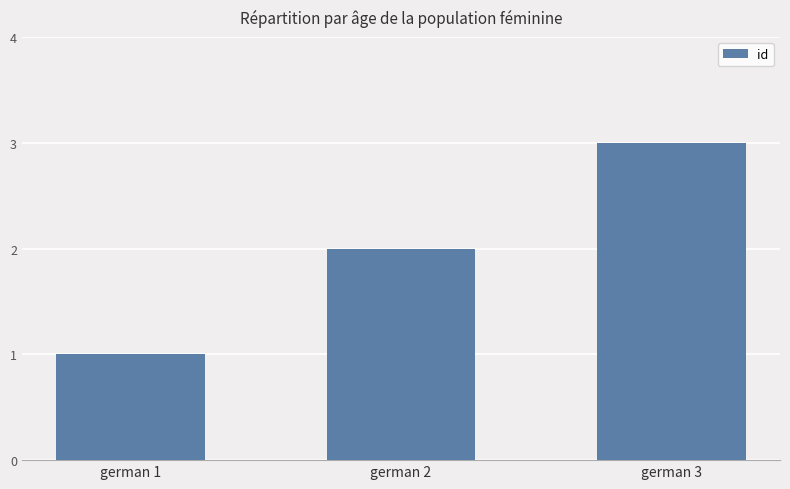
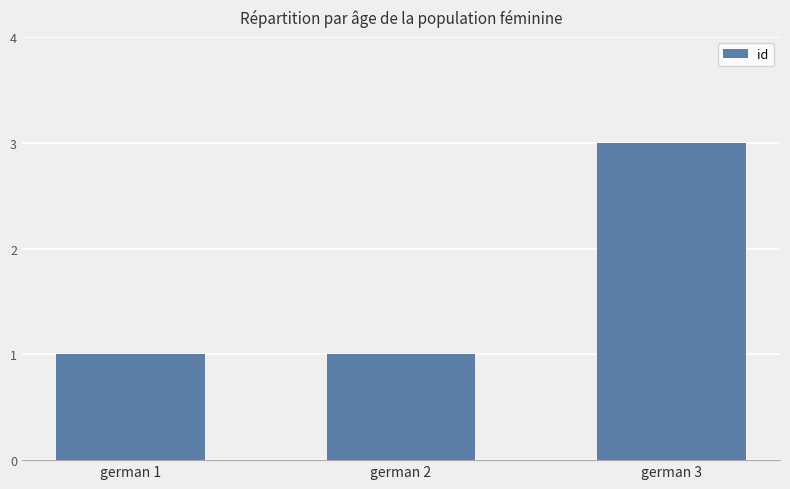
  {
    "german 1": 1,
-   "german 2": 2,
+   "german 2": 1,
    "german 3": 3
  }
